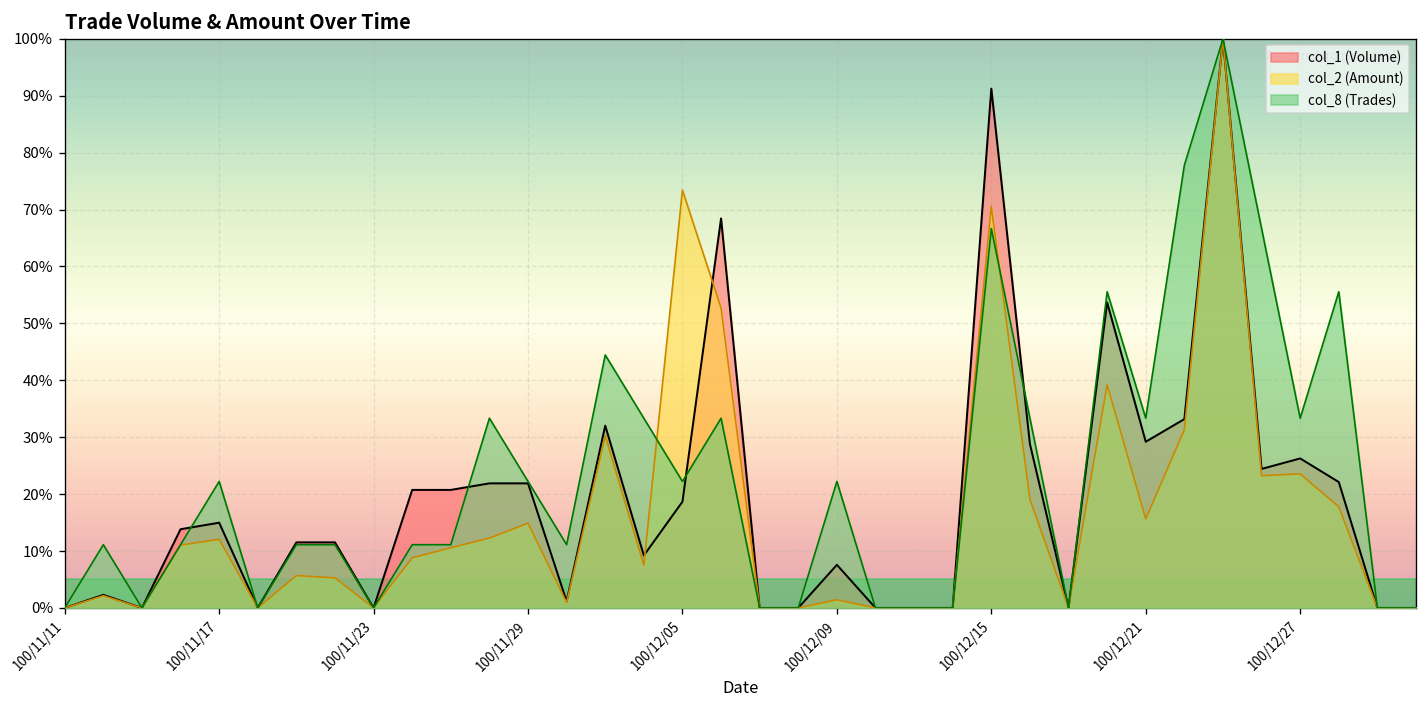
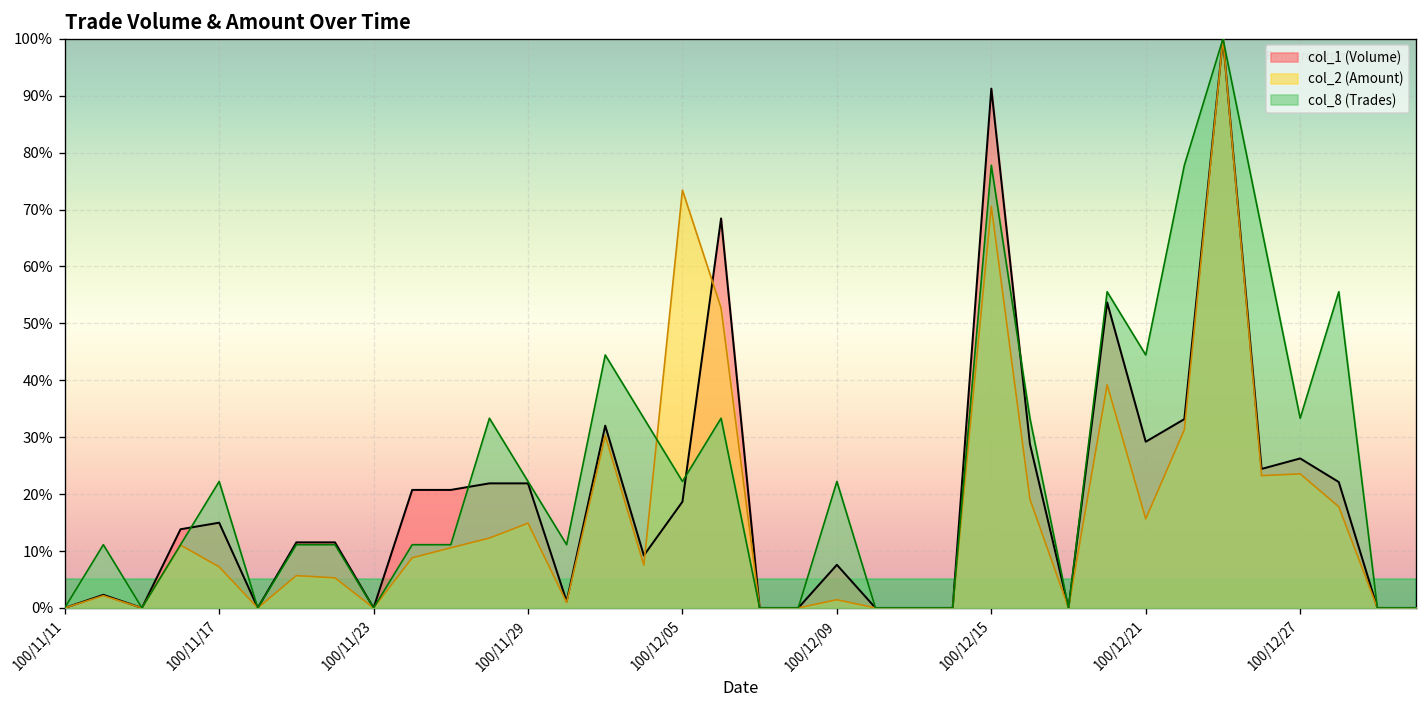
  {
    "col_1 (Volume)": {
      "100/11/17": "15%",
      "100/12/05": "19%",
      "100/12/09": "8%",
      "100/12/15": "91%",
      "100/12/21": "29%",
      "100/12/27": "26%"
    },
    "col_2 (Amount)": {
-     "100/11/17": "12%",
+     "100/11/17": "7%",
      "100/11/29": "15%",
      "100/12/05": "73%",
      "100/12/09": "1%",
      "100/12/15": "71%",
      "100/12/21": "16%",
      "100/12/27": "24%"
    },
    "col_8 (Trades)": {
      "100/11/17": "22%",
      "100/12/05": "22%",
      "100/12/09": "22%",
-     "100/12/15": "67%",
-     "100/12/21": "33%",
+     "100/12/15": "78%",
+     "100/12/21": "44%",
      "100/12/27": "33%"
    }
  }
